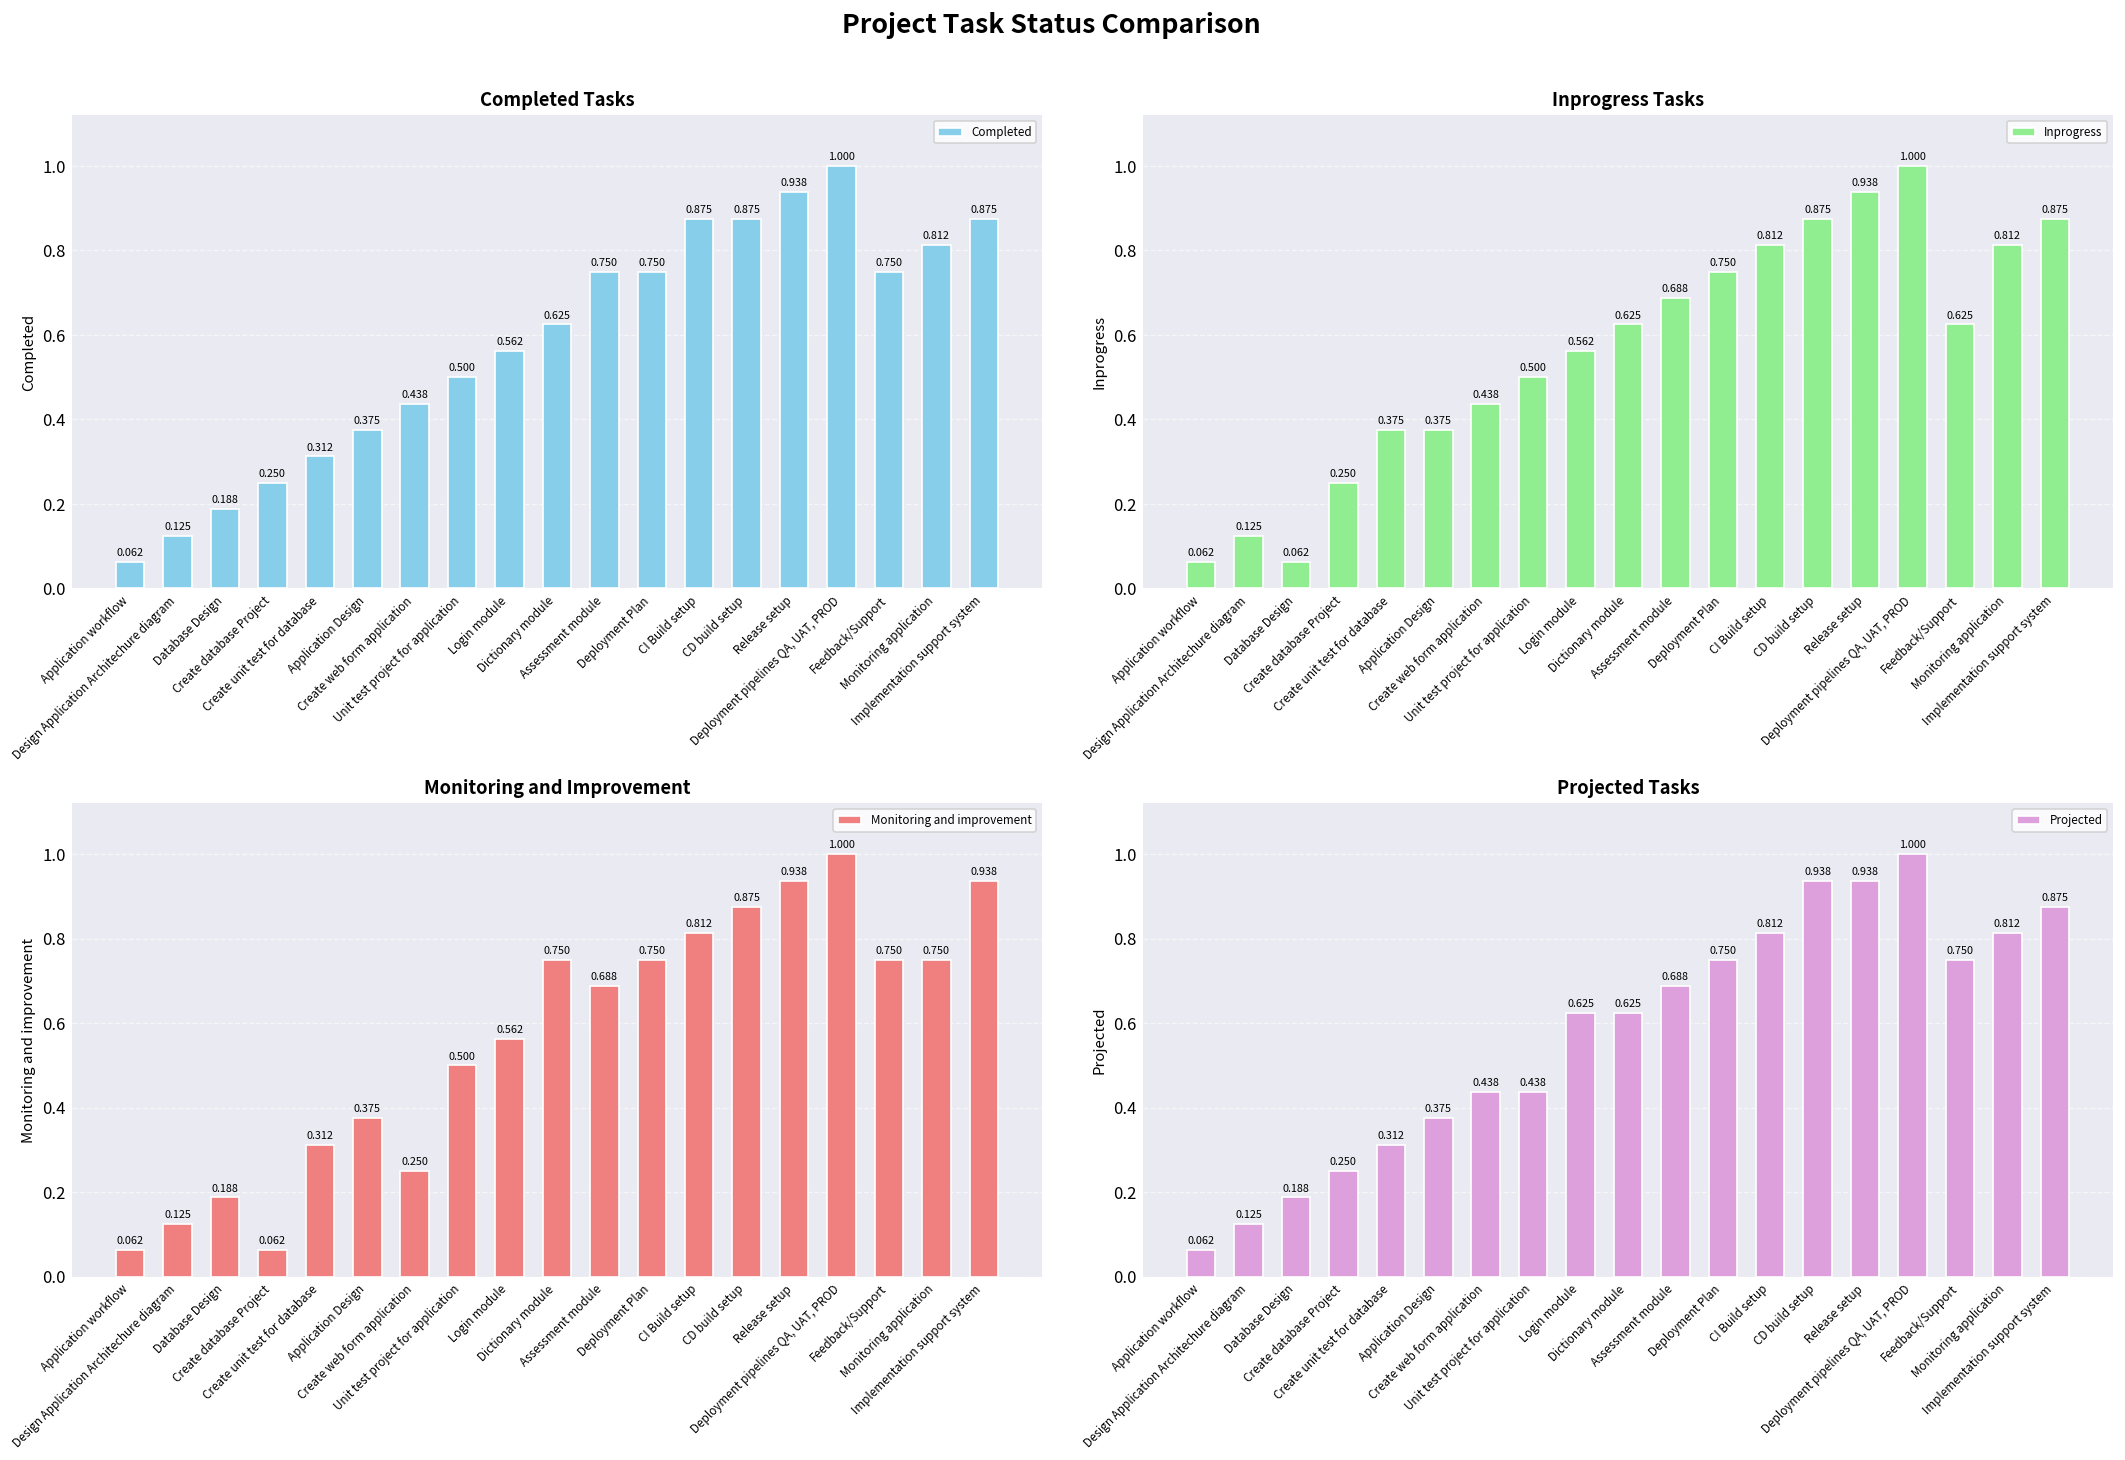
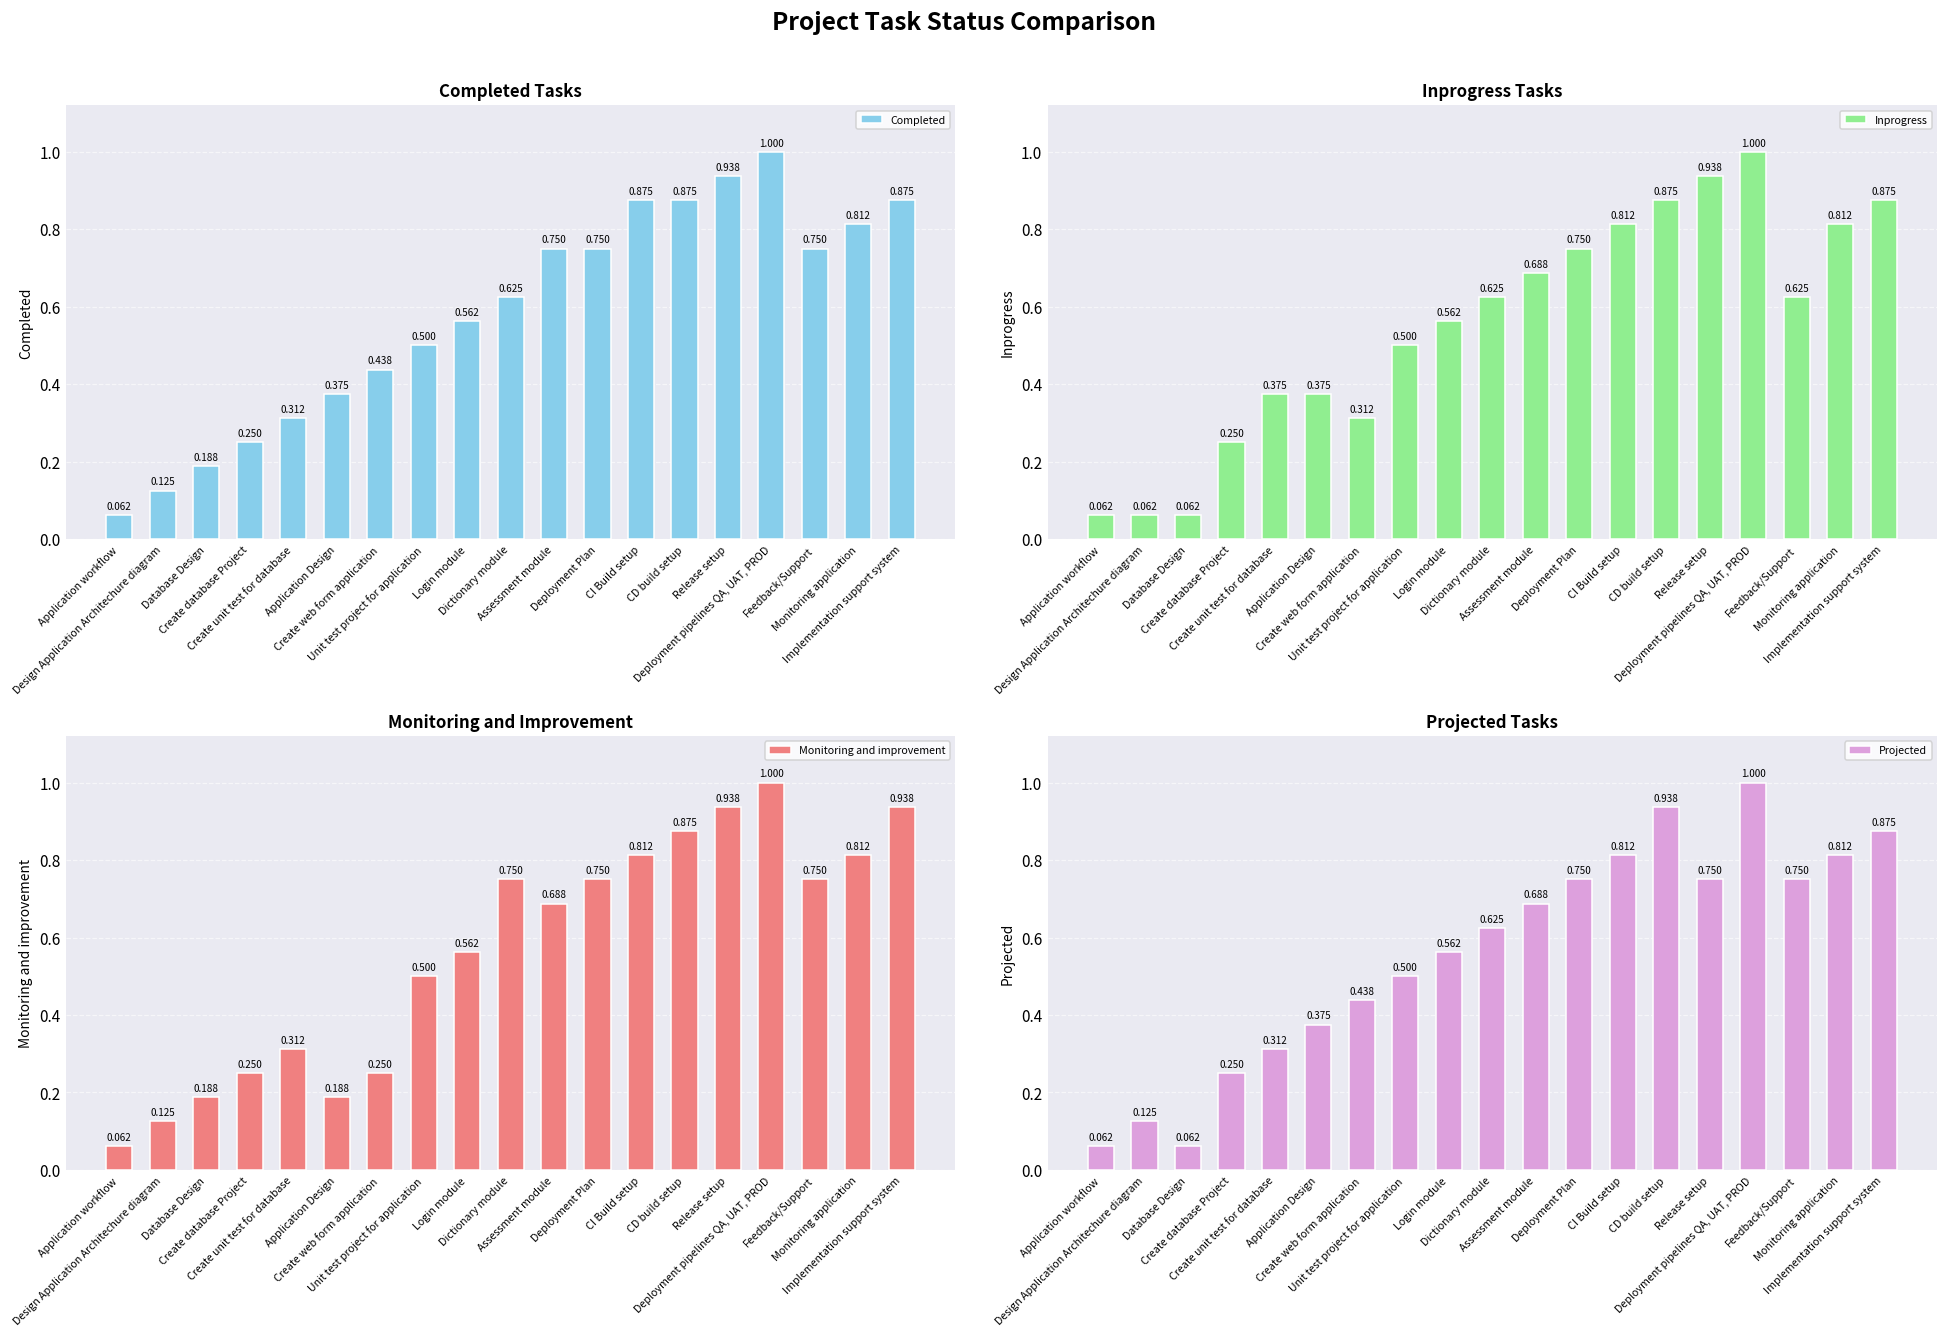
  {
    "Completed Tasks": {
      "Application workflow": 0.062,
      "Design Application Architechure diagram": 0.125,
      "Database Design": 0.188,
      "Create database Project": 0.250,
      "Create unit test for database": 0.312,
      "Application Design": 0.375,
      "Create web form application": 0.438,
      "Unit test project for application": 0.500,
      "Login module": 0.562,
      "Dictionary module": 0.625,
      "Assessment module": 0.750,
      "Deployment Plan": 0.750,
      "CI Build setup": 0.875,
      "CD build setup": 0.875,
      "Release setup": 0.938,
      "Deployment pipelines QA, UAT, PROD": 1.000,
      "Feedback/Support": 0.750,
      "Monitoring application": 0.812,
      "Implementation support system": 0.875
    },
    "Inprogress Tasks": {
      "Application workflow": 0.062,
-     "Design Application Architechure diagram": 0.125,
+     "Design Application Architechure diagram": 0.062,
      "Database Design": 0.062,
      "Create database Project": 0.250,
      "Create unit test for database": 0.375,
      "Application Design": 0.375,
-     "Create web form application": 0.438,
+     "Create web form application": 0.312,
      "Unit test project for application": 0.500,
      "Login module": 0.562,
      "Dictionary module": 0.625,
      "Assessment module": 0.688,
      "Deployment Plan": 0.750,
      "CI Build setup": 0.812,
      "CD build setup": 0.875,
      "Release setup": 0.938,
      "Deployment pipelines QA, UAT, PROD": 1.000,
      "Feedback/Support": 0.625,
      "Monitoring application": 0.812,
      "Implementation support system": 0.875
    },
    "Monitoring and Improvement": {
      "Application workflow": 0.062,
      "Design Application Architechure diagram": 0.125,
      "Database Design": 0.188,
-     "Create database Project": 0.062,
+     "Create database Project": 0.250,
      "Create unit test for database": 0.312,
-     "Application Design": 0.375,
+     "Application Design": 0.188,
      "Create web form application": 0.250,
      "Unit test project for application": 0.500,
      "Login module": 0.562,
      "Dictionary module": 0.750,
      "Assessment module": 0.688,
      "Deployment Plan": 0.750,
      "CI Build setup": 0.812,
      "CD build setup": 0.875,
      "Release setup": 0.938,
      "Deployment pipelines QA, UAT, PROD": 1.000,
      "Feedback/Support": 0.750,
-     "Monitoring application": 0.750,
+     "Monitoring application": 0.812,
      "Implementation support system": 0.938
    },
    "Projected Tasks": {
      "Application workflow": 0.062,
      "Design Application Architechure diagram": 0.125,
-     "Database Design": 0.188,
+     "Database Design": 0.062,
      "Create database Project": 0.250,
      "Create unit test for database": 0.312,
      "Application Design": 0.375,
      "Create web form application": 0.438,
-     "Unit test project for application": 0.438,
-     "Login module": 0.625,
+     "Unit test project for application": 0.500,
+     "Login module": 0.562,
      "Dictionary module": 0.625,
      "Assessment module": 0.688,
      "Deployment Plan": 0.750,
      "CI Build setup": 0.812,
      "CD build setup": 0.938,
-     "Release setup": 0.938,
+     "Release setup": 0.750,
      "Deployment pipelines QA, UAT, PROD": 1.000,
      "Feedback/Support": 0.750,
      "Monitoring application": 0.812,
      "Implementation support system": 0.875
    }
  }
